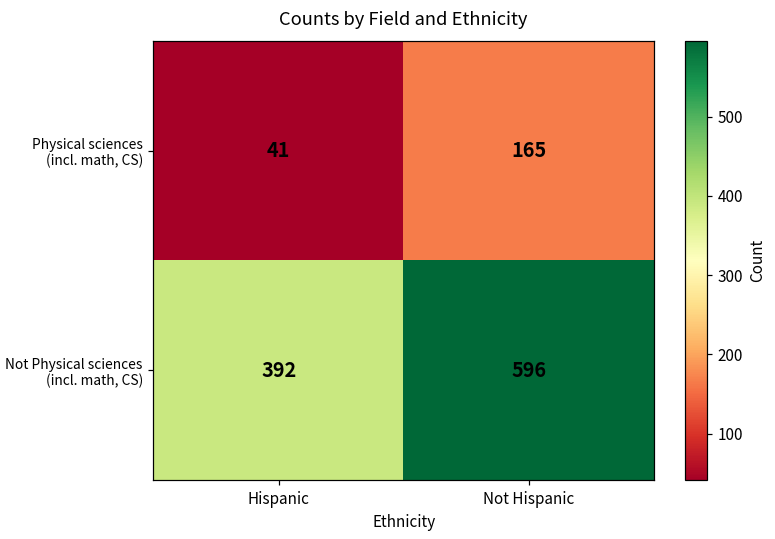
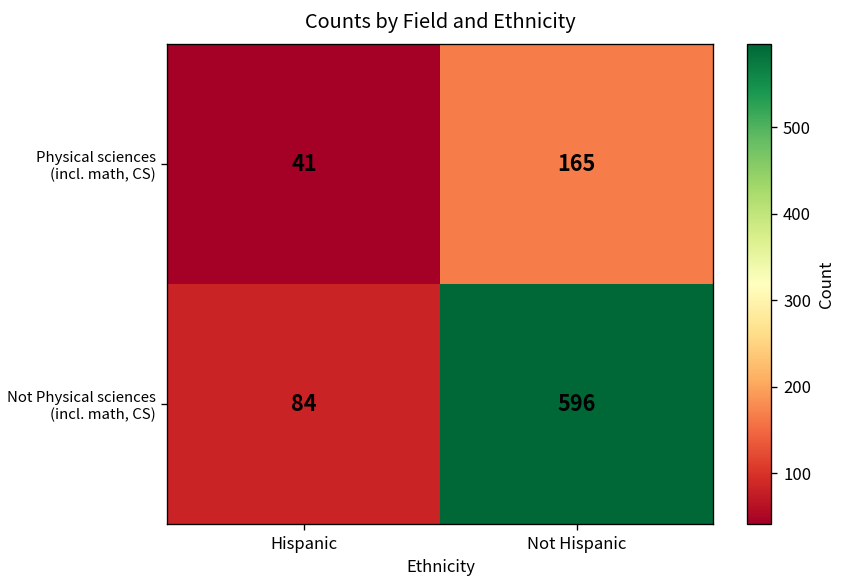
  {
    "Physical sciences (incl. math, CS)": {
      "Hispanic": 41,
      "Not Hispanic": 165
    },
    "Not Physical sciences (incl. math, CS)": {
-     "Hispanic": 392,
+     "Hispanic": 84,
      "Not Hispanic": 596
    }
  }
